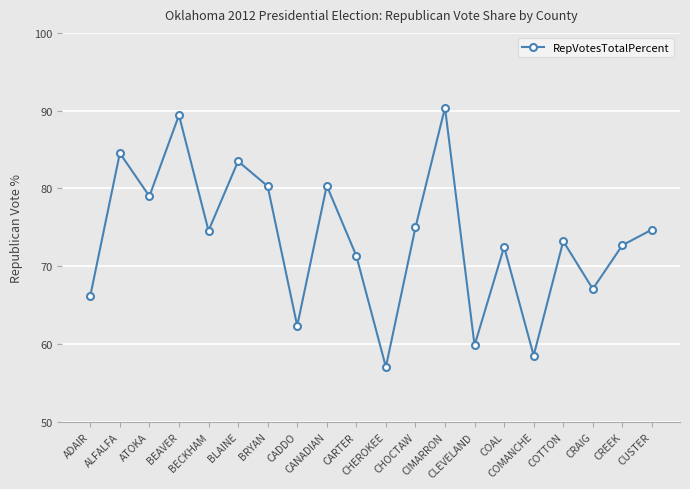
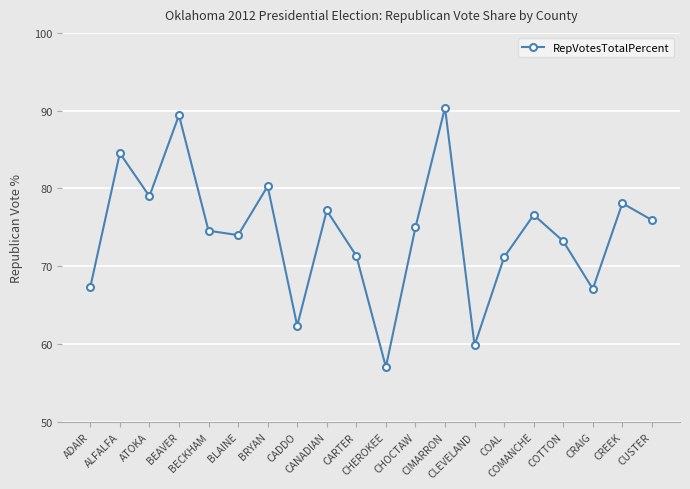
  {
-   "ADAIR": 66,
+   "ADAIR": 67,
    "ALFALFA": 85,
    "ATOKA": 79,
    "BEAVER": 89,
    "BECKHAM": 75,
-   "BLAINE": 84,
+   "BLAINE": 74,
    "BRYAN": 80,
    "CADDO": 62,
-   "CANADIAN": 80,
+   "CANADIAN": 77,
    "CARTER": 71,
    "CHEROKEE": 57,
    "CHOCTAW": 75,
    "CIMARRON": 90,
    "CLEVELAND": 60,
-   "COAL": 72,
-   "COMANCHE": 59,
+   "COAL": 71,
+   "COMANCHE": 77,
    "COTTON": 73,
    "CRAIG": 67,
-   "CREEK": 73,
-   "CUSTER": 75
+   "CREEK": 78,
+   "CUSTER": 76
  }
